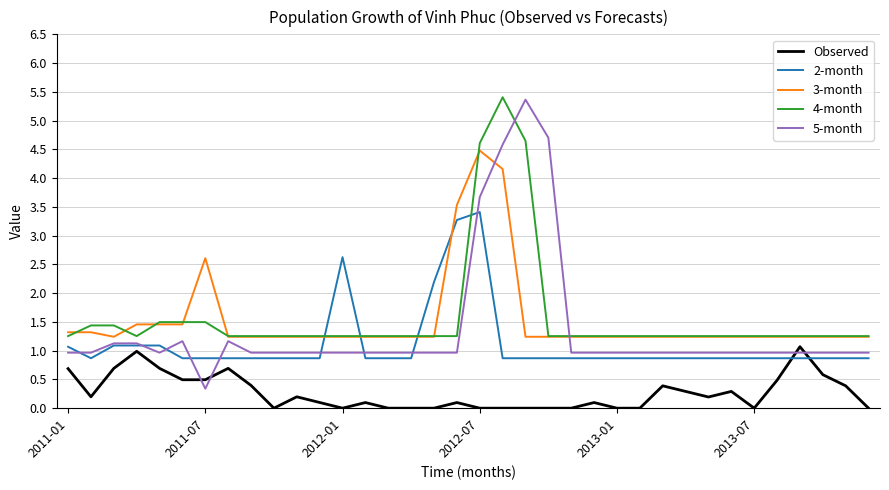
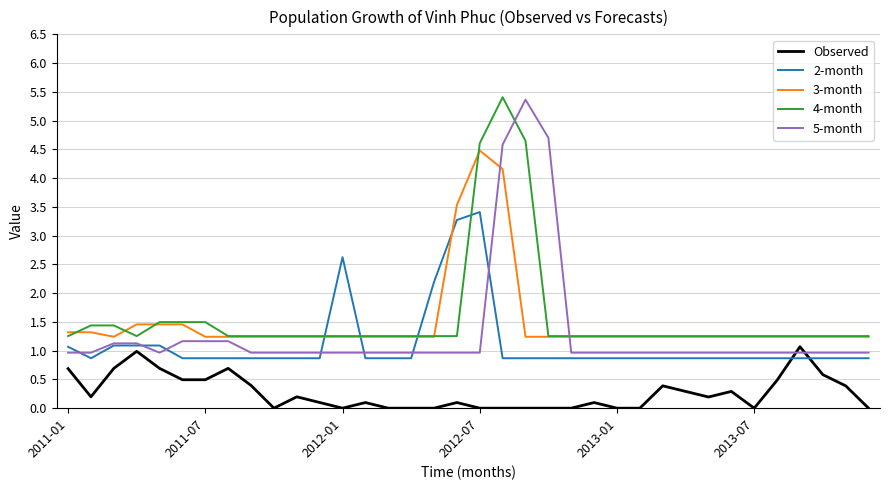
  {
    "Observed": {
      "2011-01": 0.7,
      "2011-07": 0.5,
      "2012-01": 0.0,
      "2012-07": 0.0,
      "2013-01": 0.0,
      "2013-07": 0.0
    },
    "2-month": {
      "2011-01": 1.1,
      "2011-07": 0.9,
      "2012-01": 2.6,
      "2012-07": 3.4,
      "2013-01": 0.9,
      "2013-07": 0.9
    },
    "3-month": {
      "2011-01": 1.3,
-     "2011-07": 2.6,
+     "2011-07": 1.2,
      "2012-07": 4.5
    },
    "4-month": {
      "2011-01": 1.3,
      "2011-07": 1.5,
      "2012-07": 4.6
    },
    "5-month": {
      "2011-01": 1.0,
-     "2011-07": 0.3,
+     "2011-07": 1.2,
      "2012-01": 1.0,
-     "2012-07": 3.7,
+     "2012-07": 1.0,
      "2013-01": 1.0,
      "2013-07": 1.0
    }
  }
